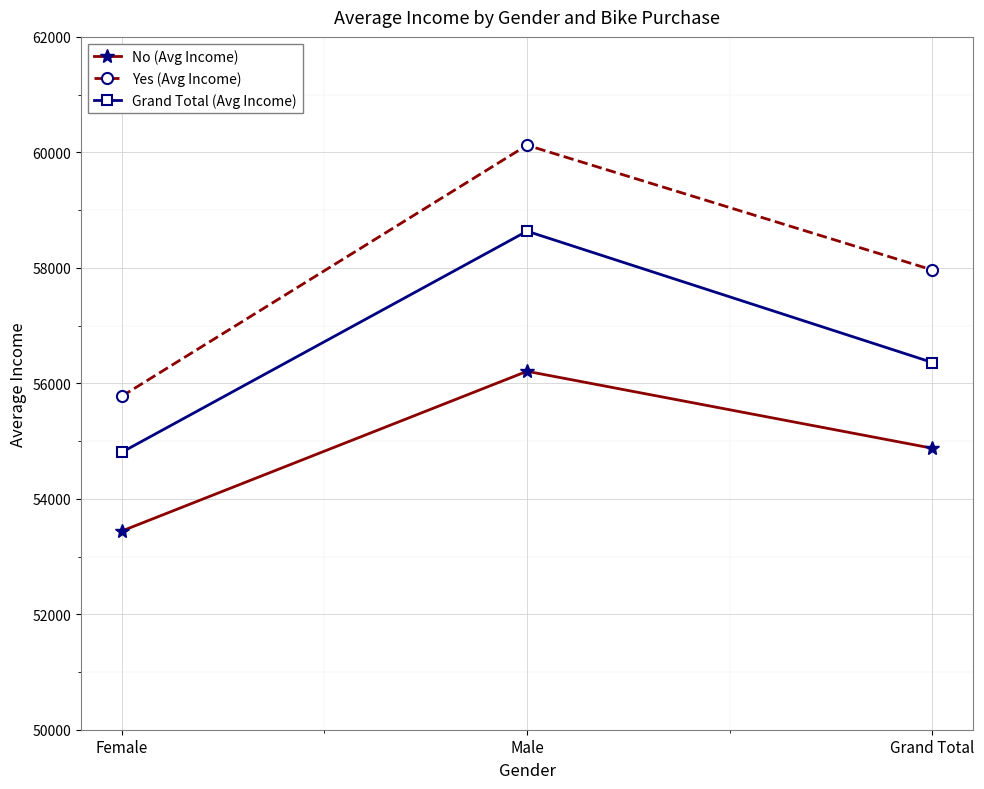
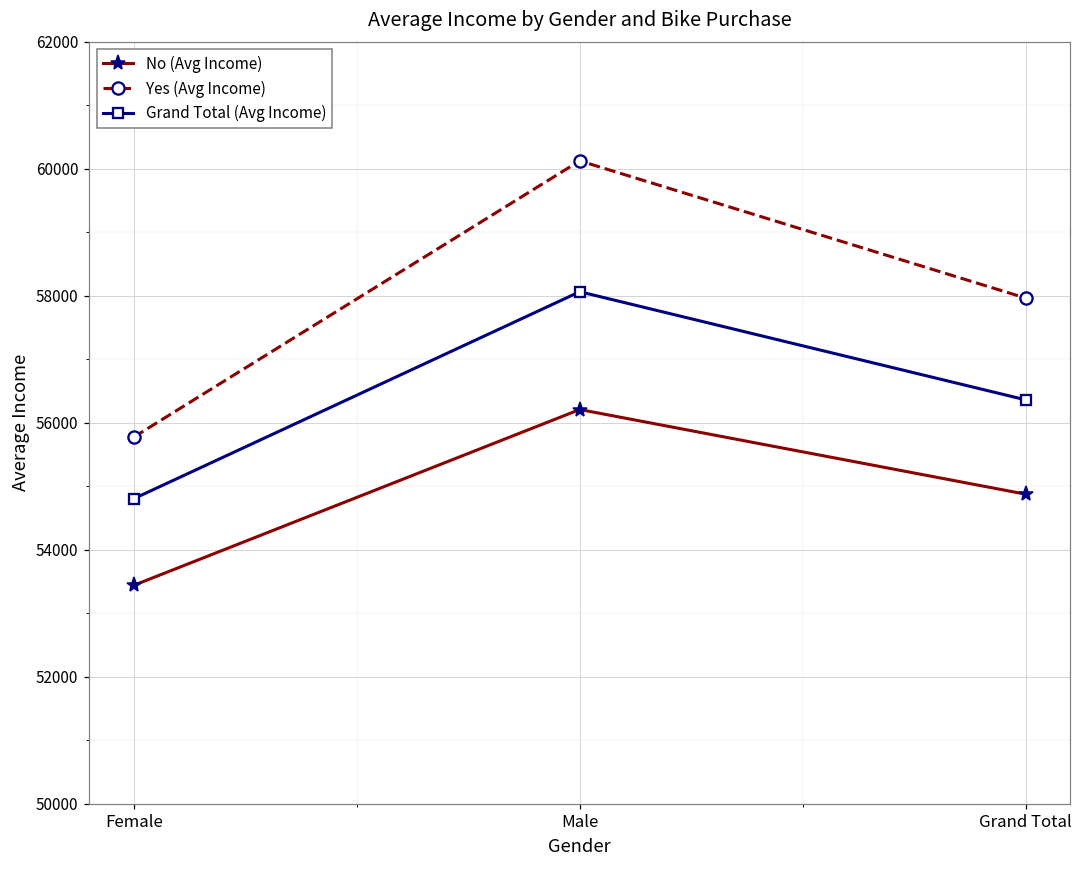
  {
    "Grand Total (Avg Income)": {
      "Female": 54800,
-     "Male": 58600,
+     "Male": 58100,
      "Grand Total": 56400
    }
  }
